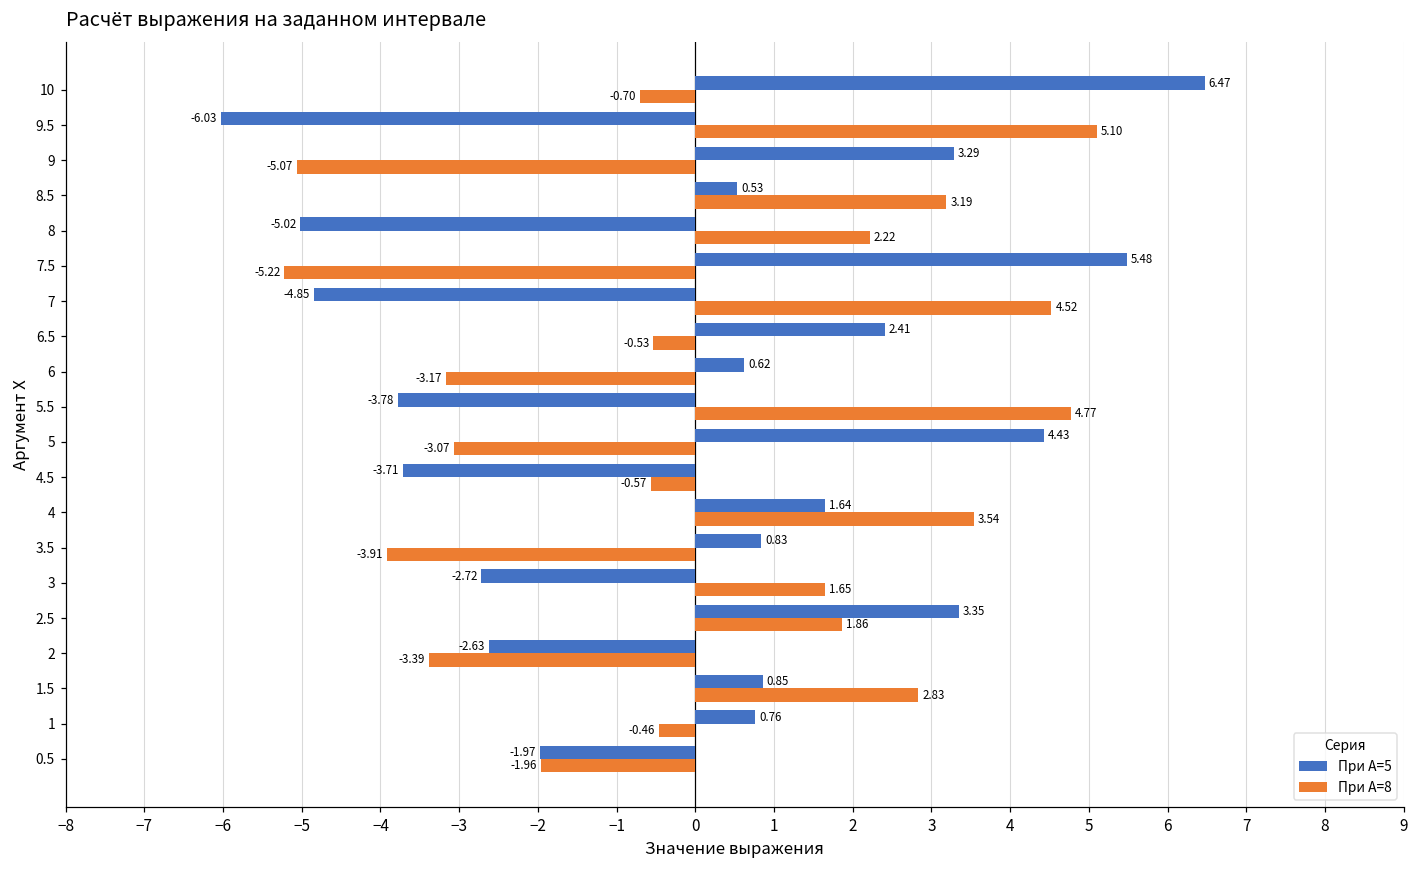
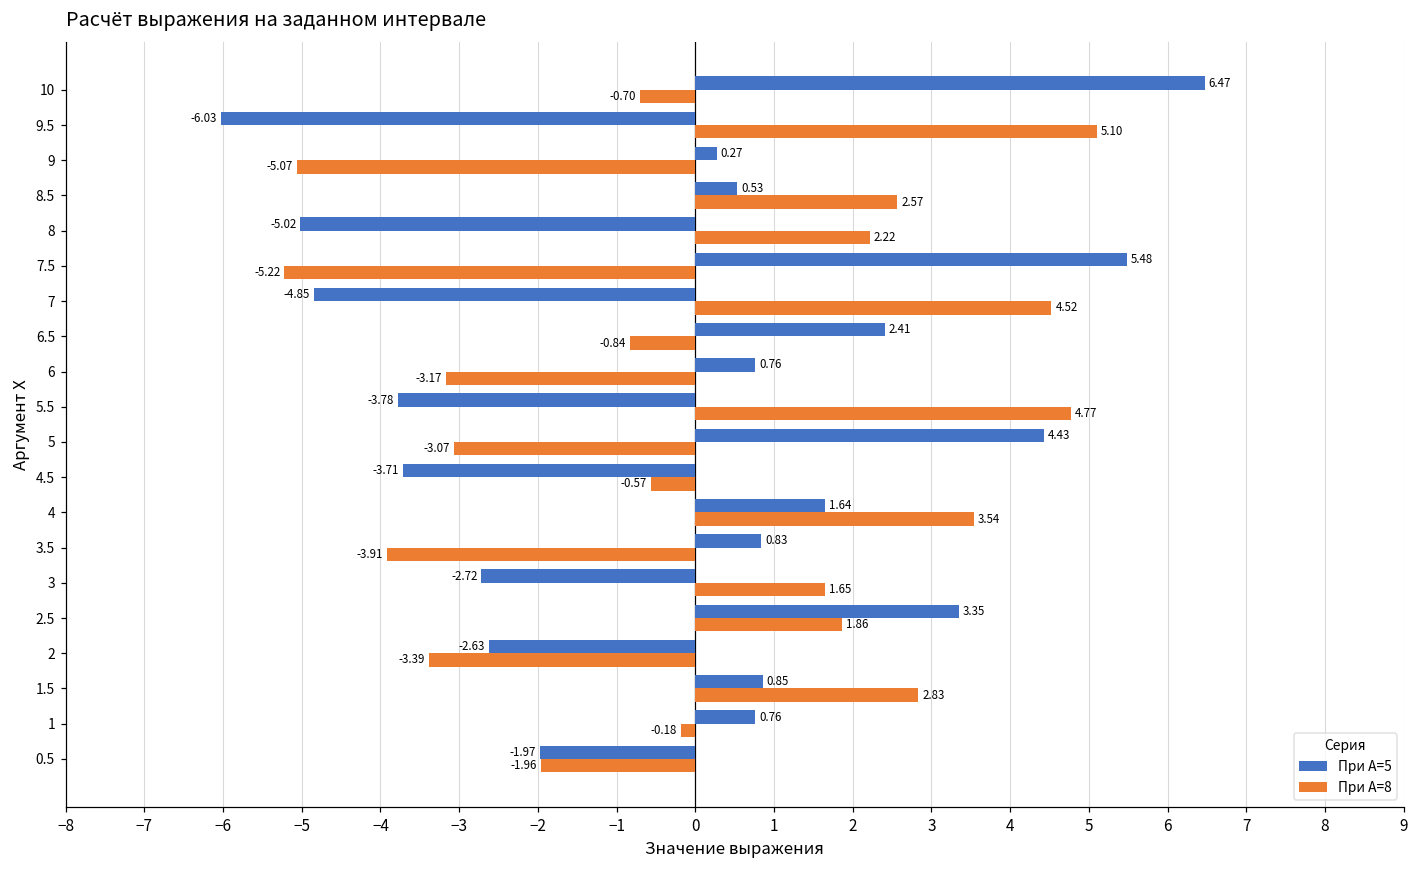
  {
    "При А=5": {
      "10": 6.47,
      "9.5": -6.03,
-     "9": 3.29,
+     "9": 0.27,
      "8.5": 0.53,
      "8": -5.02,
      "7.5": 5.48,
      "7": -4.85,
      "6.5": 2.41,
-     "6": 0.62,
+     "6": 0.76,
      "5.5": -3.78,
      "5": 4.43,
      "4.5": -3.71,
      "4": 1.64,
      "3.5": 0.83,
      "3": -2.72,
      "2.5": 3.35,
      "2": -2.63,
      "1.5": 0.85,
      "1": 0.76,
      "0.5": -1.97
    },
    "При А=8": {
      "10": -0.70,
      "9.5": 5.10,
      "9": -5.07,
-     "8.5": 3.19,
+     "8.5": 2.57,
      "8": 2.22,
      "7.5": -5.22,
      "7": 4.52,
-     "6.5": -0.53,
+     "6.5": -0.84,
      "6": -3.17,
      "5.5": 4.77,
      "5": -3.07,
      "4.5": -0.57,
      "4": 3.54,
      "3.5": -3.91,
      "3": 1.65,
      "2.5": 1.86,
      "2": -3.39,
      "1.5": 2.83,
-     "1": -0.46,
+     "1": -0.18,
      "0.5": -1.96
    }
  }
